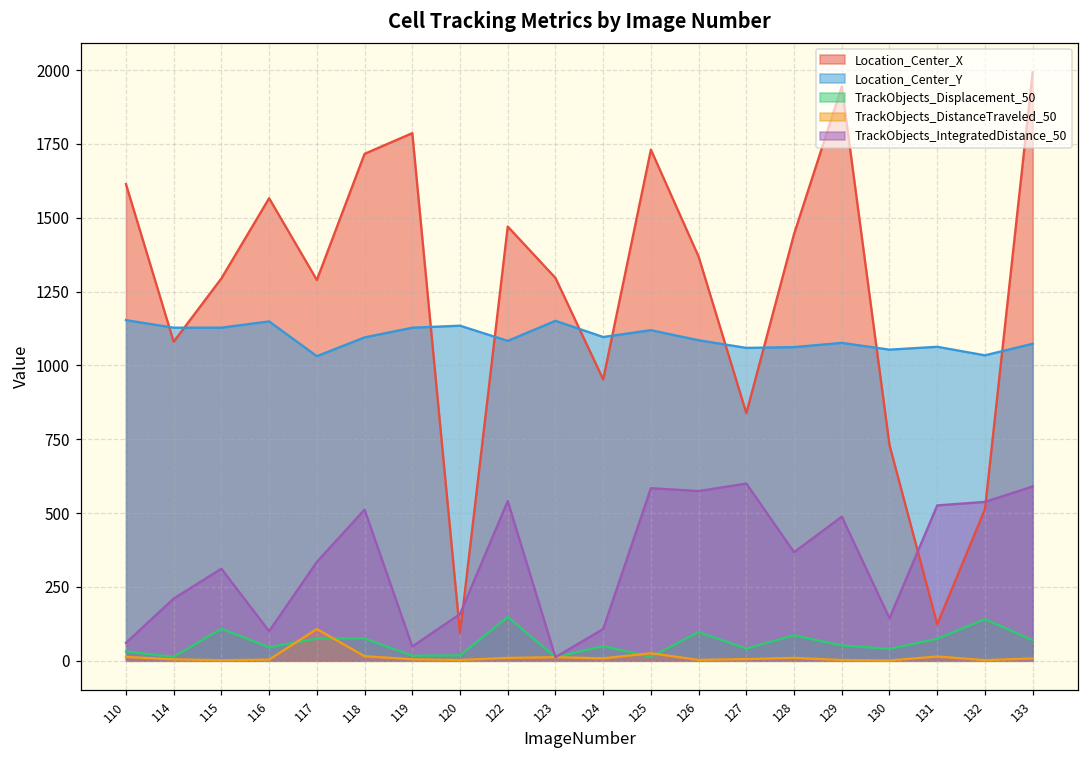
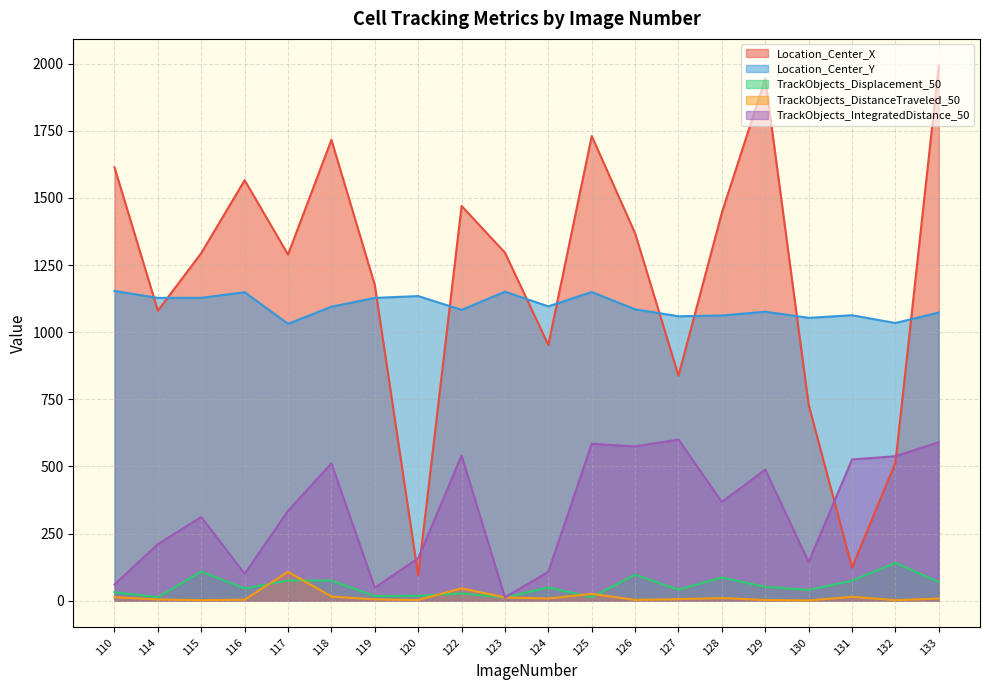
  {
    "Location_Center_X": {
      "110": 1610,
      "114": 1080,
      "115": 1290,
      "116": 1570,
      "117": 1290,
      "118": 1720,
-     "119": 1790,
+     "119": 1180,
      "120": 90,
      "122": 1470,
      "123": 1300,
      "124": 950,
      "125": 1730,
      "126": 1370,
      "127": 840,
      "128": 1450,
      "130": 730,
      "131": 120,
      "132": 510
    },
    "Location_Center_Y": {
      "110": 1150,
      "114": 1130,
      "115": 1130,
      "116": 1150,
      "117": 1030,
      "118": 1100,
      "119": 1130,
      "120": 1130,
      "122": 1080,
      "123": 1150,
      "124": 1100,
-     "125": 1120,
+     "125": 1150,
      "126": 1090,
      "127": 1060,
      "128": 1060,
      "129": 1080,
      "130": 1050,
      "131": 1060,
      "132": 1030,
      "133": 1070
    },
    "TrackObjects_Displacement_50": {
      "110": 30,
      "115": 110,
      "116": 50,
      "117": 80,
      "118": 80,
      "119": 20,
      "120": 20,
-     "122": 150,
+     "122": 30,
      "124": 50,
      "125": 10,
      "126": 100,
      "127": 40,
      "128": 90,
      "129": 50,
      "130": 40,
      "131": 70,
      "132": 140,
      "133": 70
    },
    "TrackObjects_DistanceTraveled_50": {
      "110": 10,
      "115": 0,
      "116": 0,
      "117": 110,
      "118": 20,
      "119": 10,
      "120": 0,
-     "122": 10,
+     "122": 50,
      "124": 10,
      "125": 30,
      "126": 0,
      "127": 10,
      "128": 10,
      "129": 0,
      "130": 0,
      "131": 10,
      "132": 0,
      "133": 10
    },
    "TrackObjects_IntegratedDistance_50": {
      "110": 60,
      "114": 210,
      "115": 310,
      "116": 100,
      "117": 330,
      "118": 510,
      "119": 50,
      "120": 160,
      "122": 540,
      "124": 110,
      "125": 580,
      "126": 570,
      "127": 600,
      "128": 370,
      "129": 490,
      "130": 140,
      "131": 530,
      "132": 540,
      "133": 590
    }
  }
